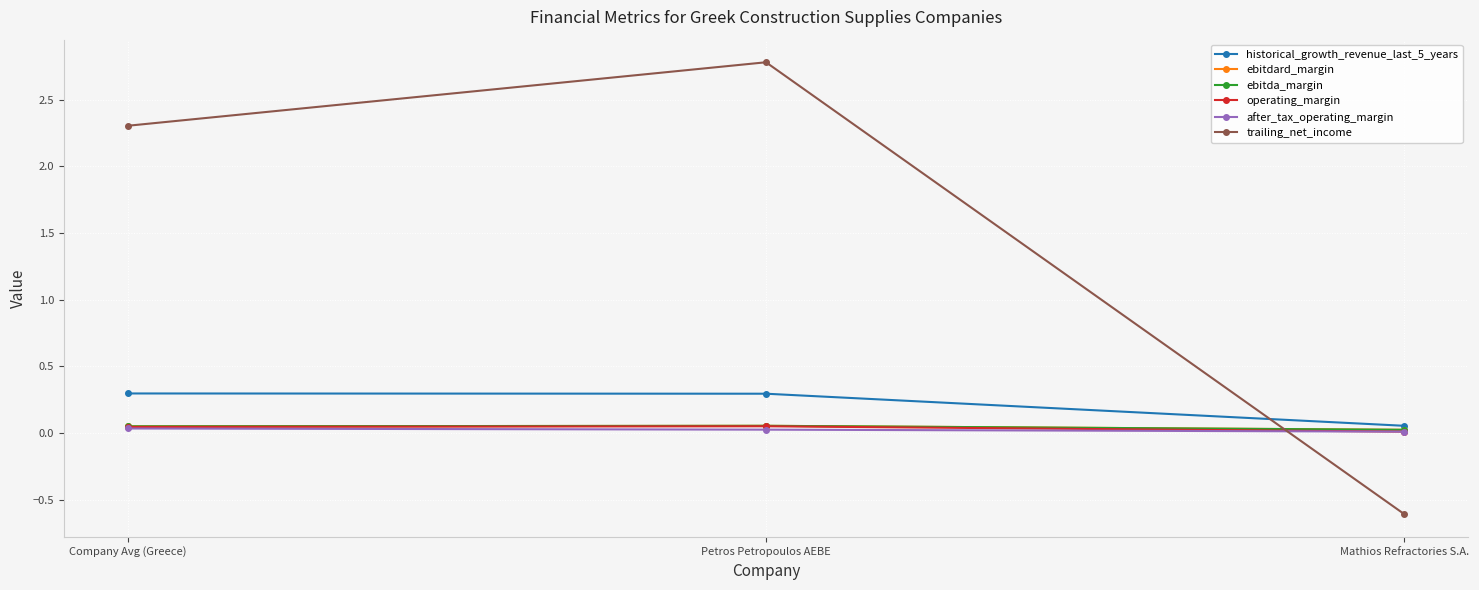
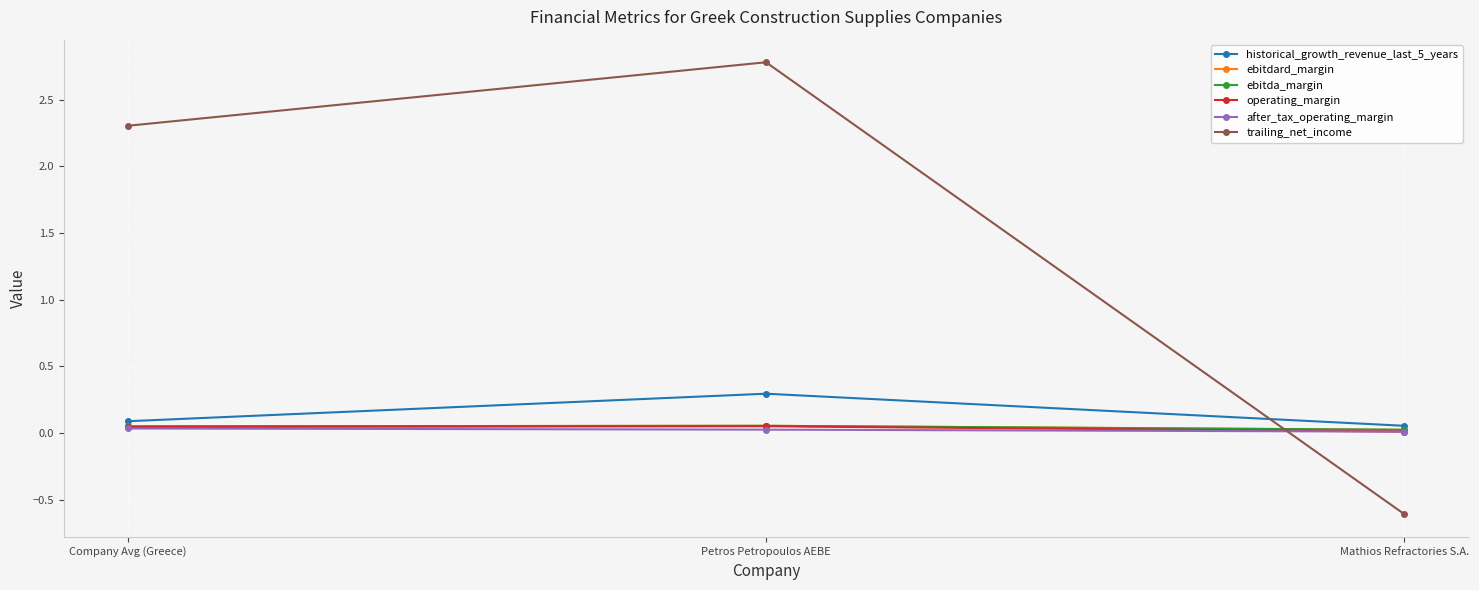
  {
    "historical_growth_revenue_last_5_years": {
-     "Company Avg (Greece)": 0.30,
+     "Company Avg (Greece)": 0.09,
      "Petros Petropoulos AEBE": 0.30,
      "Mathios Refractories S.A.": 0.06
    },
    "after_tax_operating_margin": {
      "Petros Petropoulos AEBE": 0.03
    },
    "trailing_net_income": {
      "Company Avg (Greece)": 2.30,
      "Petros Petropoulos AEBE": 2.78,
      "Mathios Refractories S.A.": -0.61
    }
  }
